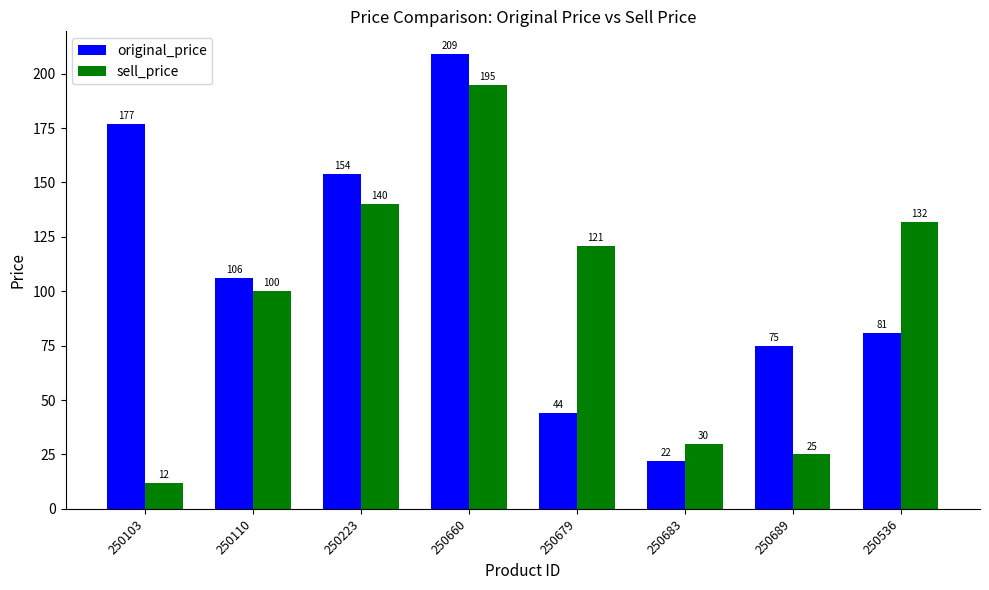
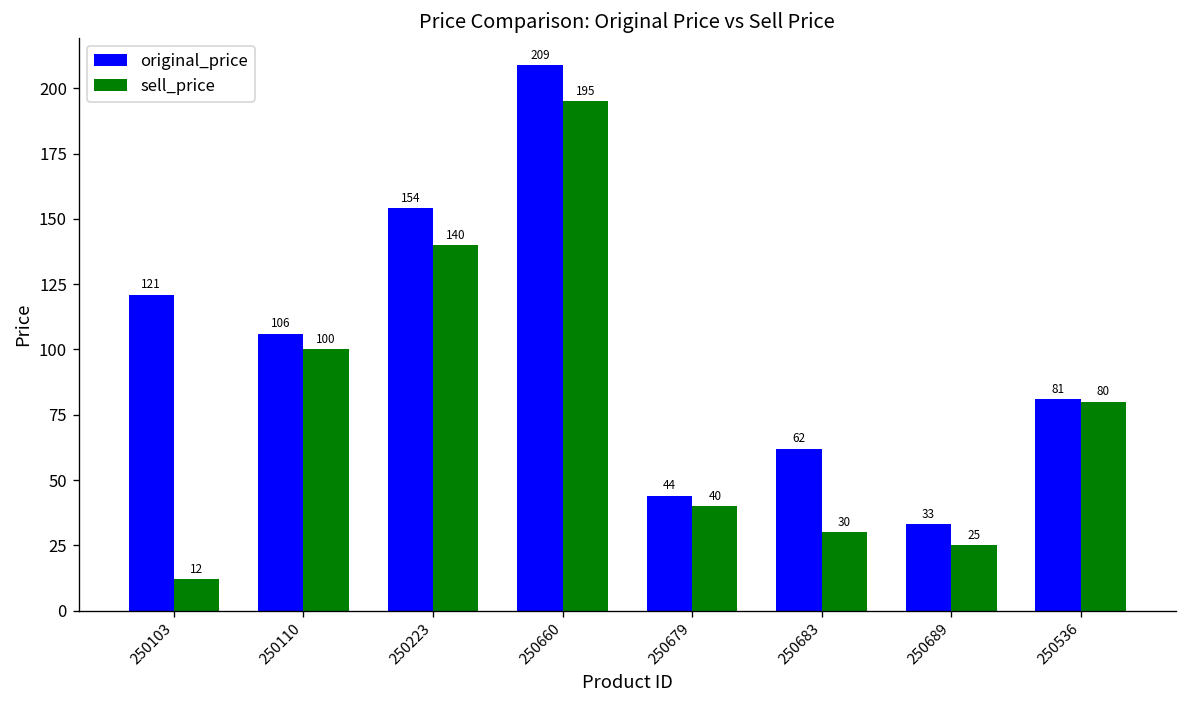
  {
    "original_price": {
-     "250103": 177,
+     "250103": 121,
      "250110": 106,
      "250223": 154,
      "250660": 209,
      "250679": 44,
-     "250683": 22,
-     "250689": 75,
+     "250683": 62,
+     "250689": 33,
      "250536": 81
    },
    "sell_price": {
      "250103": 12,
      "250110": 100,
      "250223": 140,
      "250660": 195,
-     "250679": 121,
+     "250679": 40,
      "250683": 30,
      "250689": 25,
-     "250536": 132
+     "250536": 80
    }
  }
